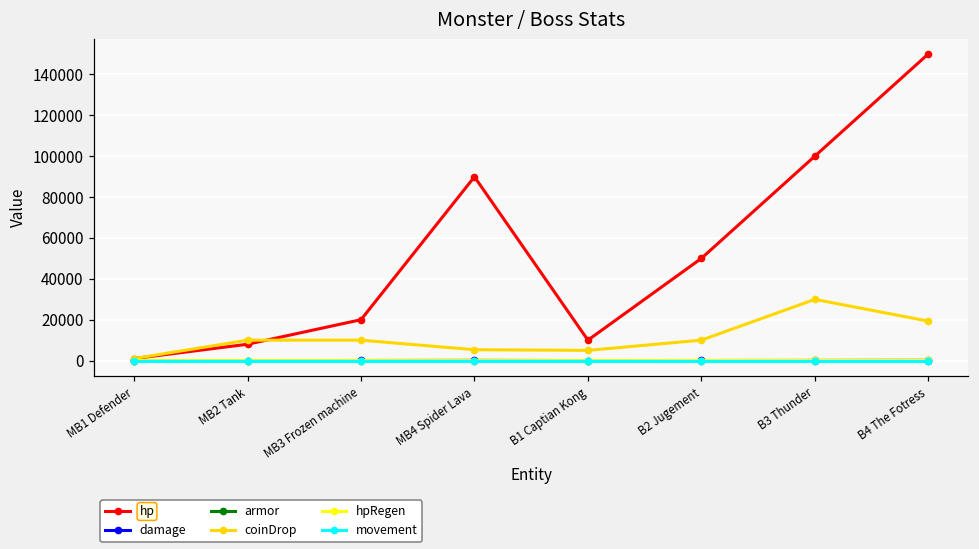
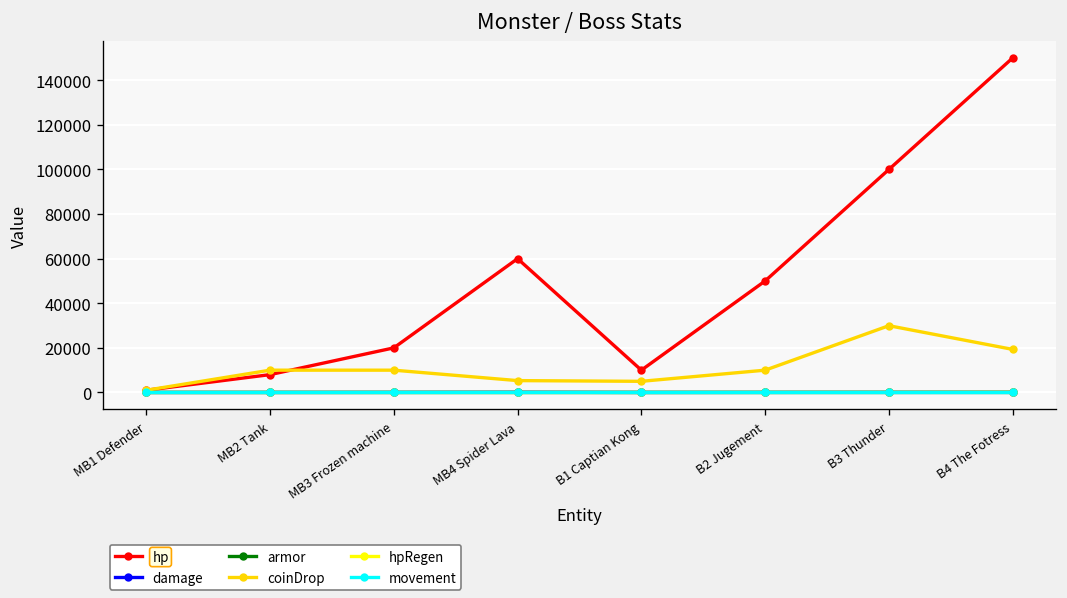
  {
    "hp": {
      "MB2 Tank": 8000,
      "MB3 Frozen machine": 20000,
-     "MB4 Spider Lava": 90000,
+     "MB4 Spider Lava": 60000,
      "B1 Captian Kong": 10000,
      "B2 Jugement": 50000,
      "B3 Thunder": 100000,
      "B4 The Fotress": 150000
    },
    "movement": {
      "MB2 Tank": 0,
      "MB3 Frozen machine": 0,
      "MB4 Spider Lava": 0,
      "B1 Captian Kong": 0,
      "B2 Jugement": 0,
      "B3 Thunder": 0,
      "B4 The Fotress": 0
    },
    "coinDrop": {
      "MB2 Tank": 10000,
      "MB3 Frozen machine": 10000,
      "MB4 Spider Lava": 5000,
      "B1 Captian Kong": 5000,
      "B2 Jugement": 10000,
      "B3 Thunder": 30000,
      "B4 The Fotress": 19000
    }
  }
